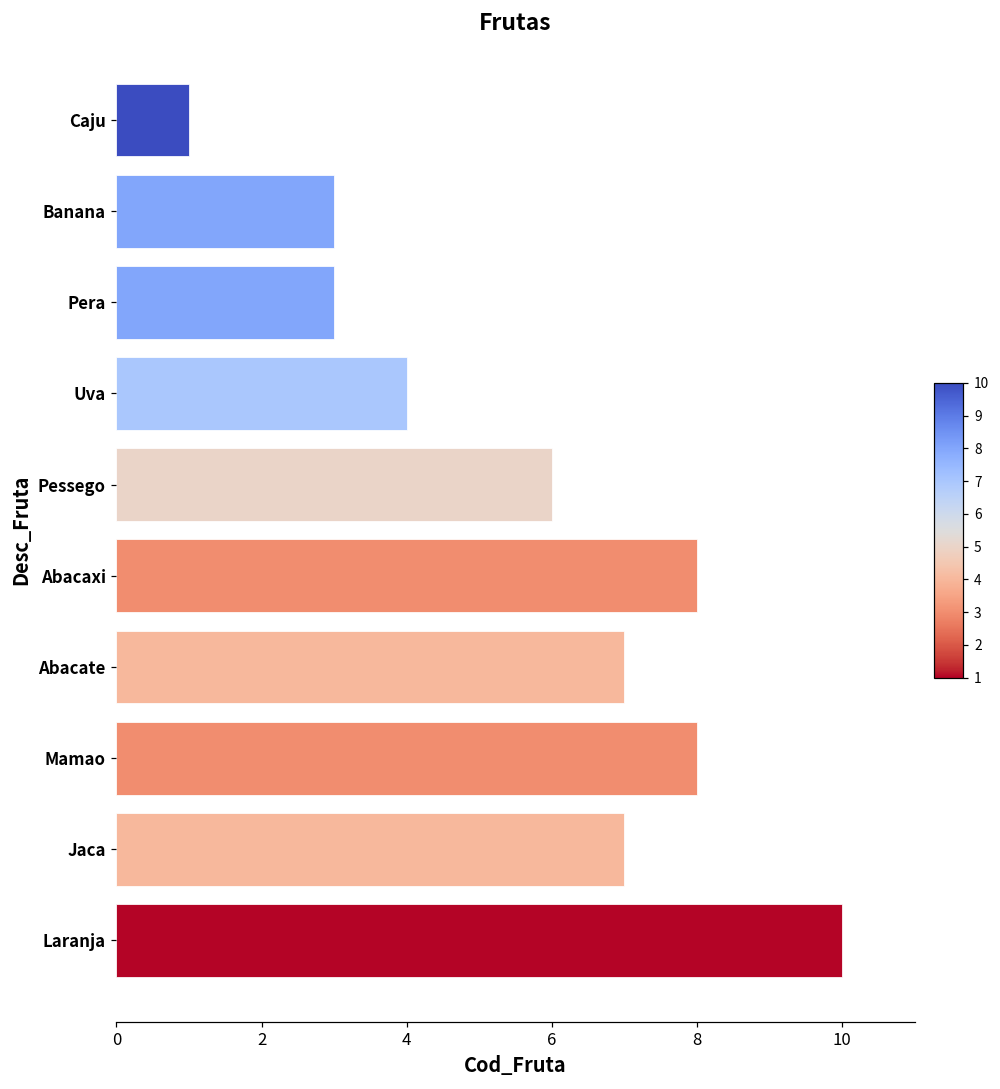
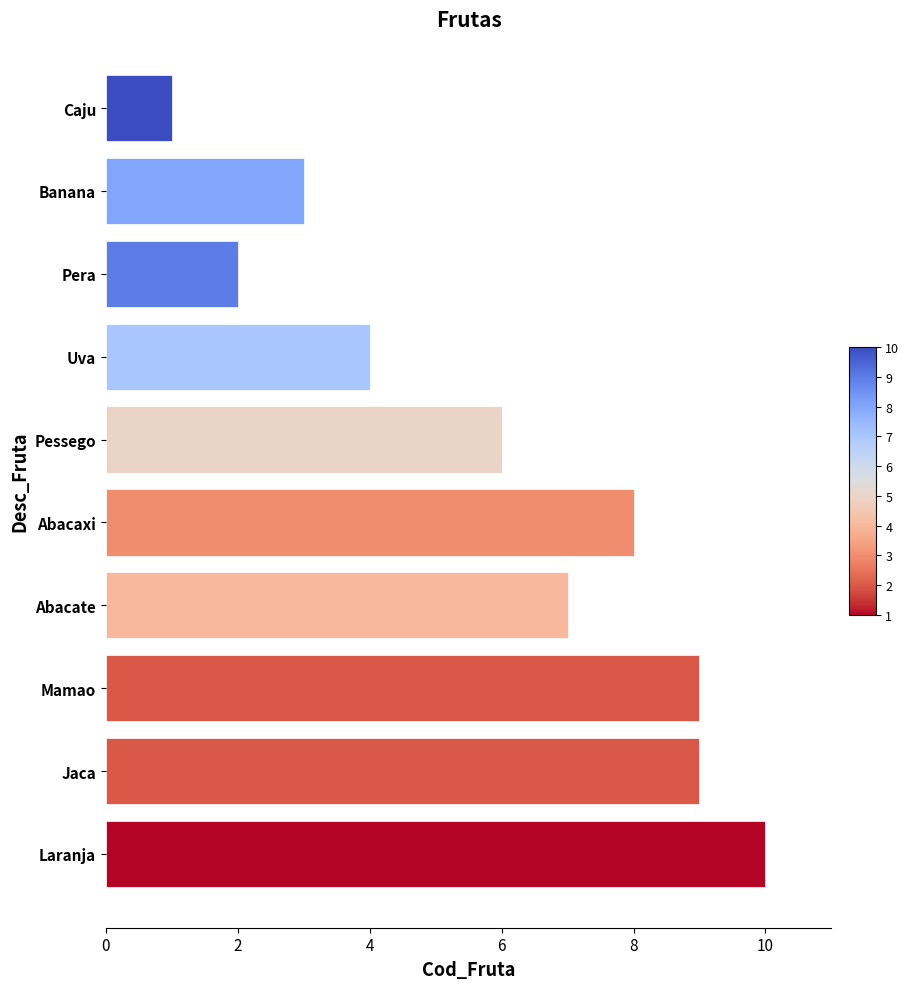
  {
    "Caju": 1,
    "Banana": 3,
-   "Pera": 3,
+   "Pera": 2,
    "Uva": 4,
    "Pessego": 6,
    "Abacaxi": 8,
    "Abacate": 7,
-   "Mamao": 8,
-   "Jaca": 7,
+   "Mamao": 9,
+   "Jaca": 9,
    "Laranja": 10
  }
